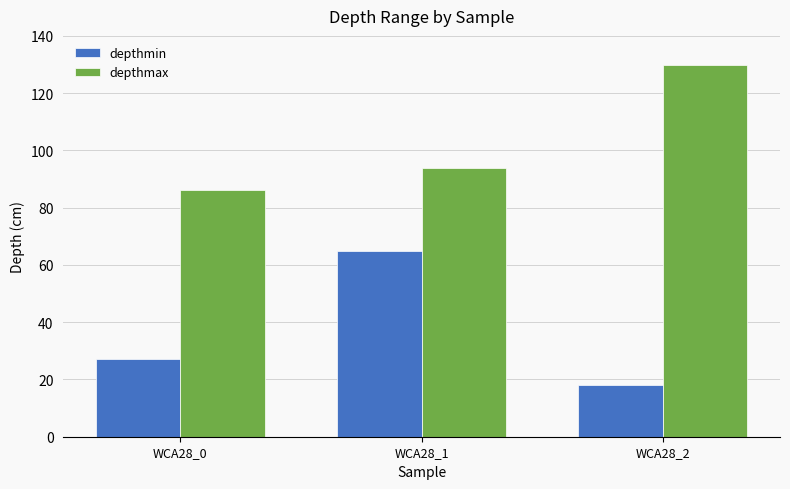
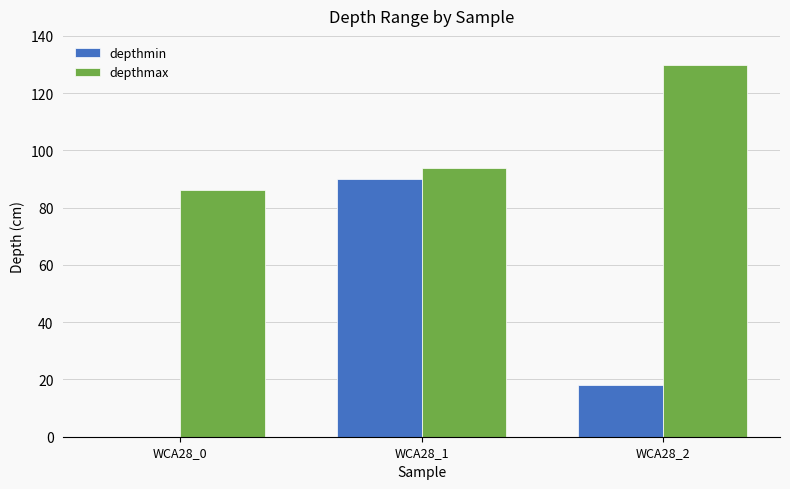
  {
    "depthmin": {
-     "WCA28_0": 27,
-     "WCA28_1": 65,
+     "WCA28_0": 0,
+     "WCA28_1": 90,
      "WCA28_2": 18
    },
    "depthmax": {
      "WCA28_0": 86,
      "WCA28_1": 94,
      "WCA28_2": 130
    }
  }
